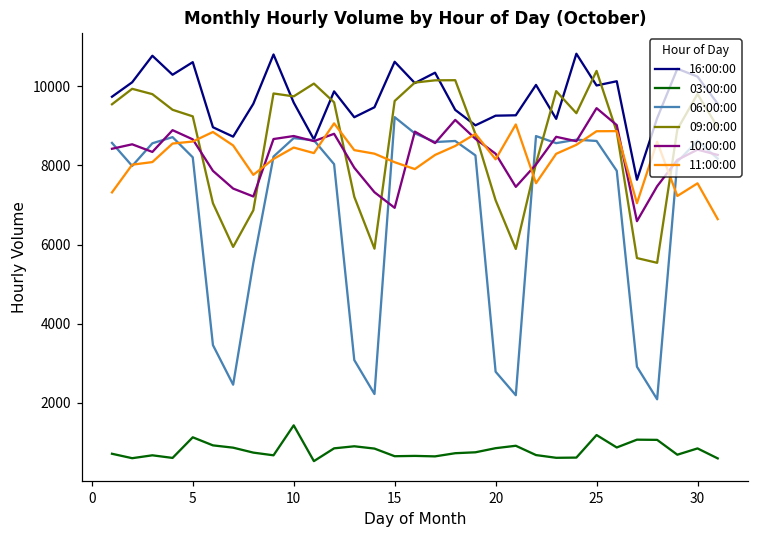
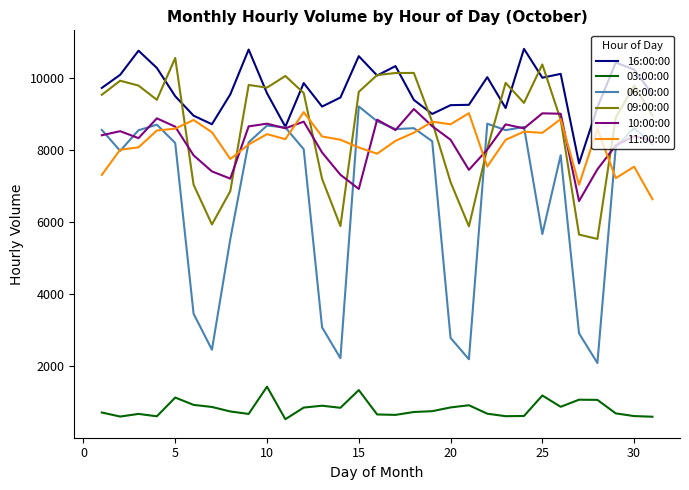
  {
    "16:00:00": {
-     "5": 10600,
+     "5": 9500,
      "10": 9600,
      "15": 10600,
      "20": 9300,
      "25": 10000
    },
    "03:00:00": {
      "5": 1100,
      "10": 1400,
-     "15": 700,
+     "15": 1300,
      "20": 900,
      "25": 1200,
-     "30": 800
+     "30": 600
    },
    "06:00:00": {
      "5": 8200,
      "15": 9200,
      "20": 2800,
-     "25": 8600
+     "25": 5700
    },
    "09:00:00": {
-     "5": 9200,
+     "5": 10600,
      "10": 9700,
      "15": 9600,
      "20": 7100,
      "25": 10400
    },
    "10:00:00": {
      "15": 6900,
      "20": 8300,
-     "25": 9400
+     "25": 9000
    },
    "11:00:00": {
      "10": 8500,
      "15": 8100,
-     "20": 8200,
-     "25": 8900,
+     "20": 8700,
+     "25": 8500,
      "30": 7500
    }
  }
